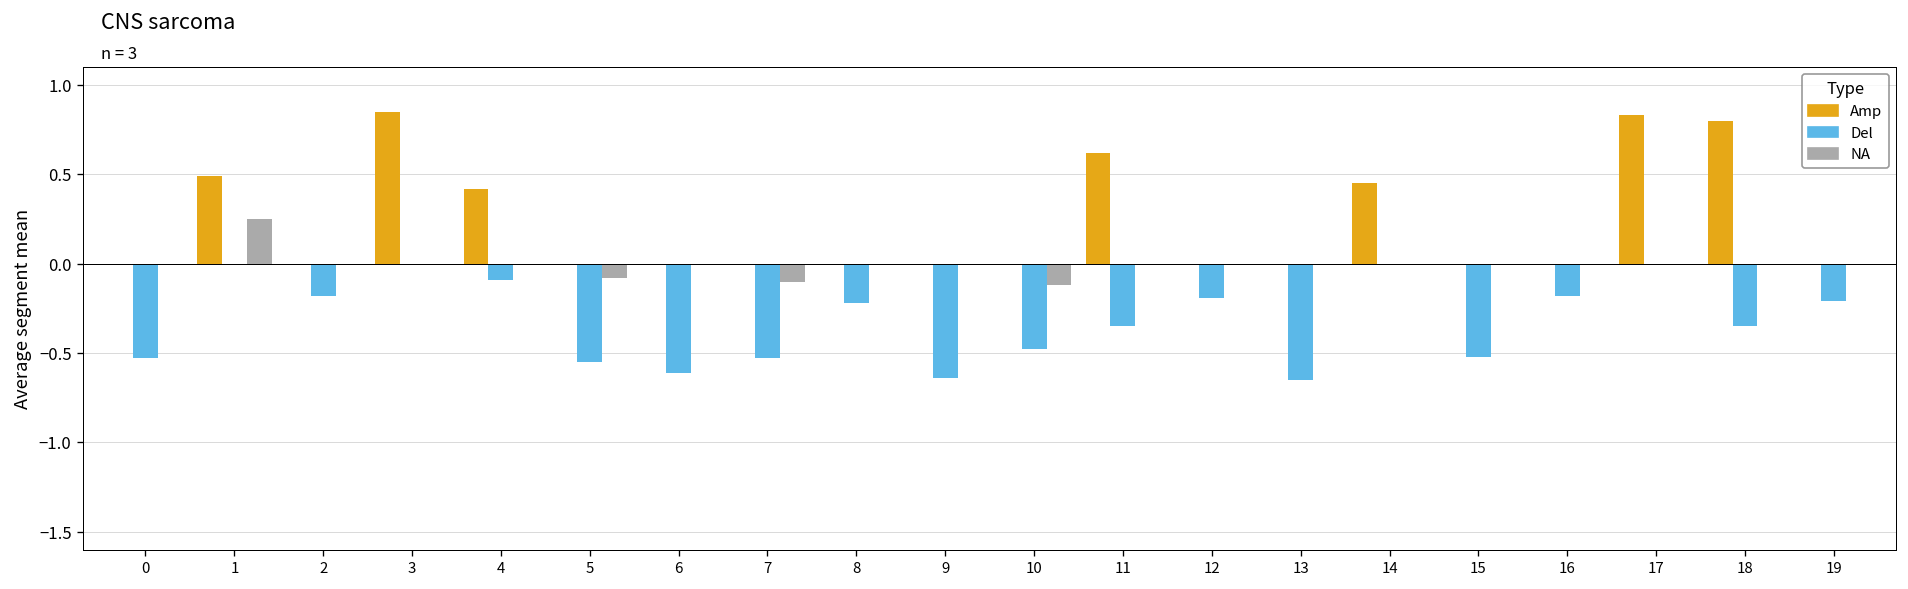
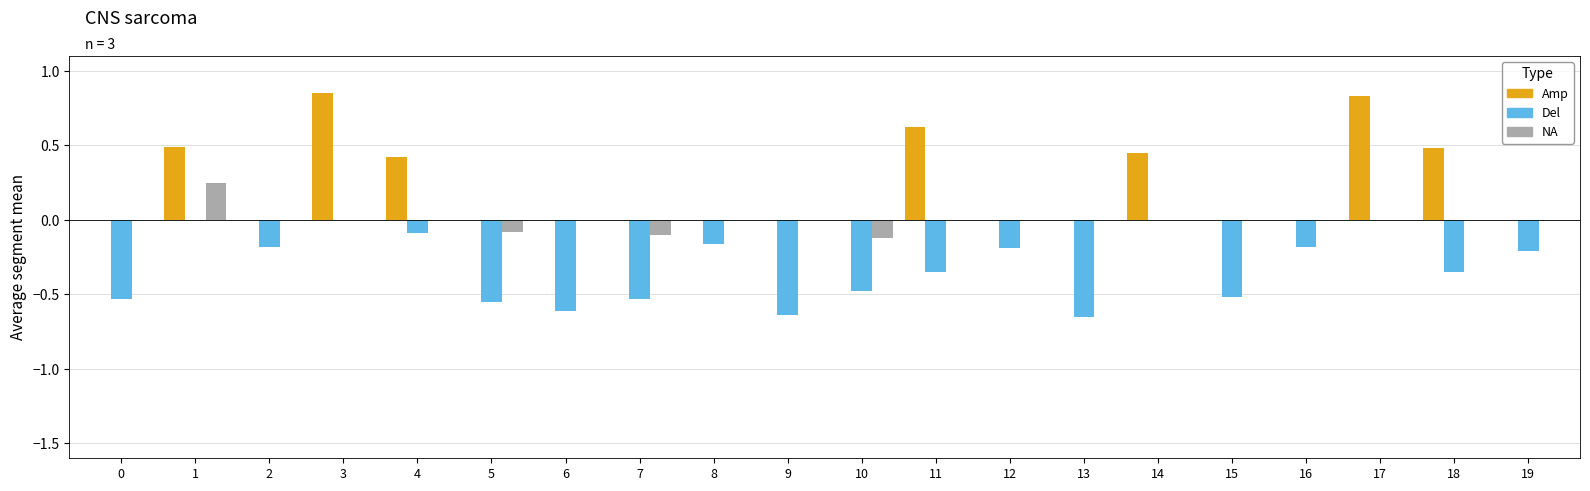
  {
    "Amp": {
      "0": 0.00,
      "1": 0.49,
      "2": 0.00,
      "3": 0.85,
      "4": 0.42,
      "5": 0.00,
      "6": 0.00,
      "7": 0.00,
      "8": 0.00,
      "9": 0.00,
      "10": 0.00,
      "11": 0.62,
      "12": 0.00,
      "13": 0.00,
      "14": 0.45,
      "15": 0.00,
      "16": 0.00,
      "17": 0.83,
-     "18": 0.80,
+     "18": 0.48,
      "19": 0.00
    },
    "Del": {
      "0": -0.53,
      "1": 0.00,
      "2": -0.18,
      "3": 0.00,
      "4": -0.09,
      "5": -0.55,
      "6": -0.61,
      "7": -0.53,
-     "8": -0.22,
+     "8": -0.16,
      "9": -0.64,
      "10": -0.48,
      "11": -0.35,
      "12": -0.19,
      "13": -0.65,
      "14": 0.00,
      "15": -0.52,
      "16": -0.18,
      "17": 0.00,
      "18": -0.35,
      "19": -0.21
    },
    "NA": {
      "0": 0.00,
      "1": 0.25,
      "2": 0.00,
      "3": 0.00,
      "4": 0.00,
      "5": -0.08,
      "6": 0.00,
      "7": -0.10,
      "8": 0.00,
      "9": 0.00,
      "10": -0.12,
      "11": 0.00,
      "12": 0.00,
      "13": 0.00,
      "14": 0.00,
      "15": 0.00,
      "16": 0.00,
      "17": 0.00,
      "18": 0.00,
      "19": 0.00
    }
  }
